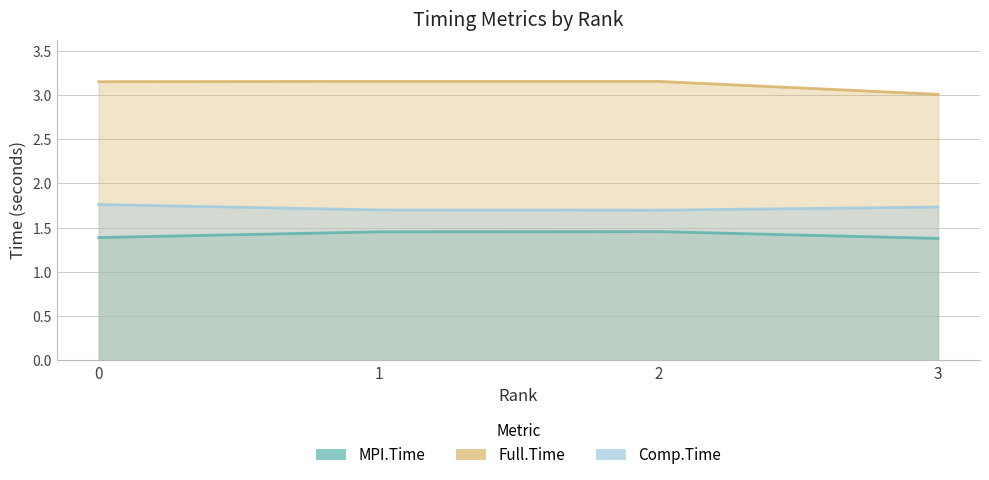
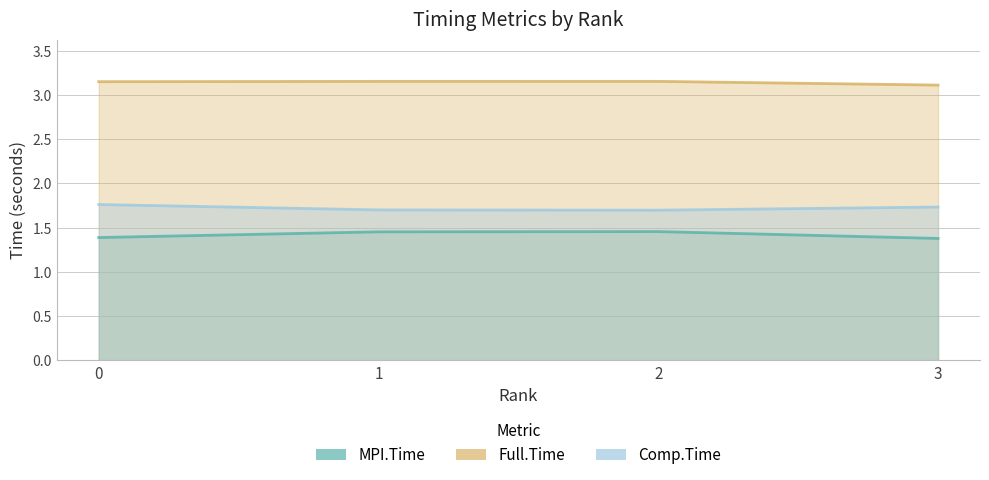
  {
    "Full.Time": {
      "0": 3.2,
      "1": 3.2,
      "2": 3.2,
-     "3": 3.0
+     "3": 3.1
    }
  }
